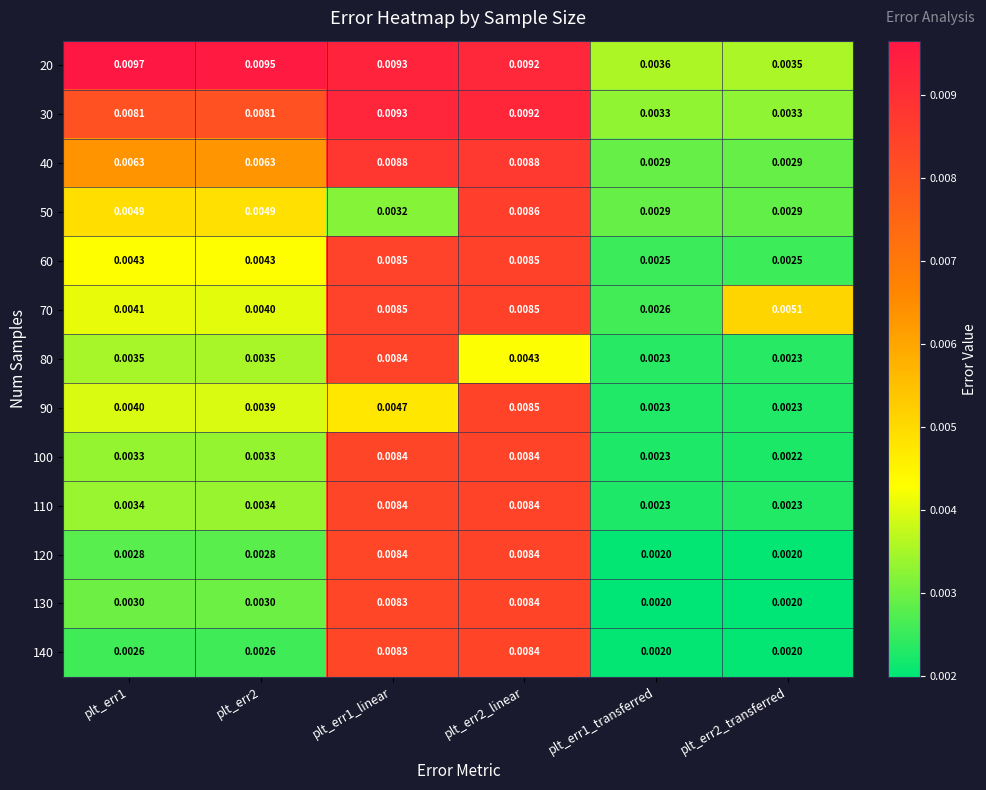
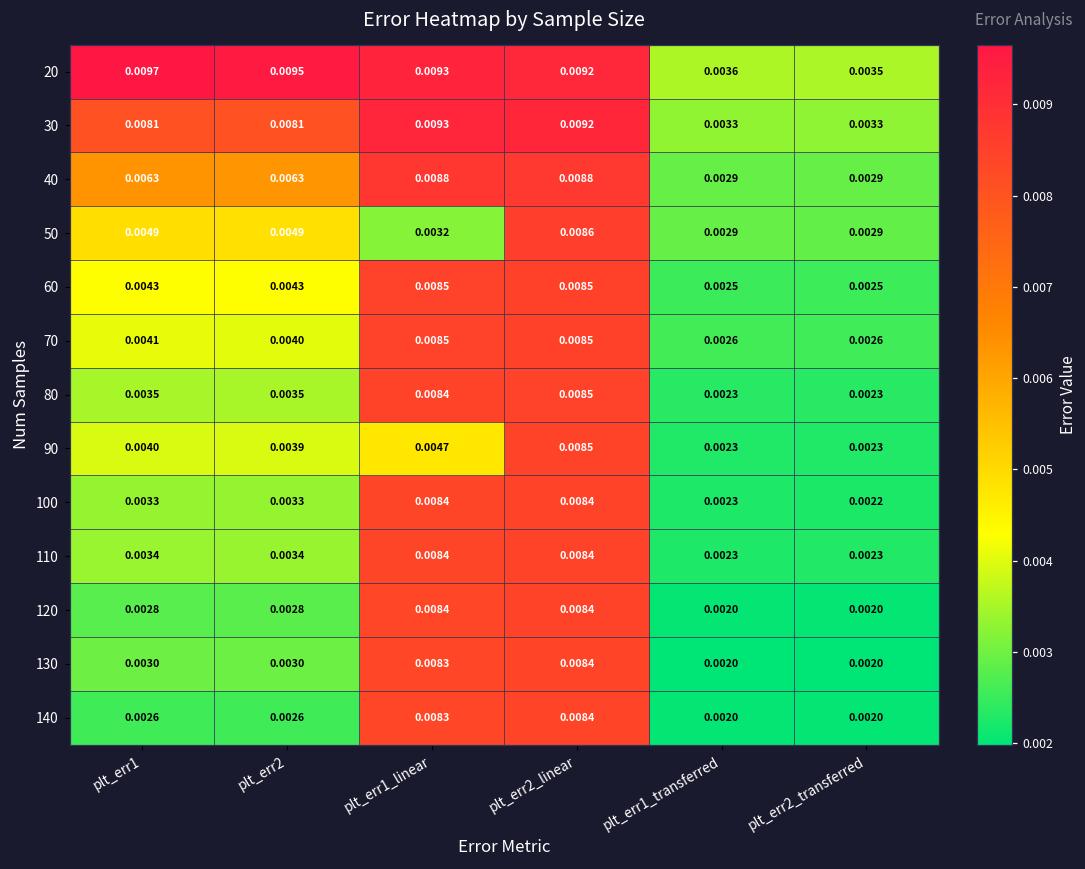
  {
    "20": {
      "plt_err1": 0.0097,
      "plt_err2": 0.0095,
      "plt_err1_linear": 0.0093,
      "plt_err2_linear": 0.0092,
      "plt_err1_transferred": 0.0036,
      "plt_err2_transferred": 0.0035
    },
    "30": {
      "plt_err1": 0.0081,
      "plt_err2": 0.0081,
      "plt_err1_linear": 0.0093,
      "plt_err2_linear": 0.0092,
      "plt_err1_transferred": 0.0033,
      "plt_err2_transferred": 0.0033
    },
    "40": {
      "plt_err1": 0.0063,
      "plt_err2": 0.0063,
      "plt_err1_linear": 0.0088,
      "plt_err2_linear": 0.0088,
      "plt_err1_transferred": 0.0029,
      "plt_err2_transferred": 0.0029
    },
    "50": {
      "plt_err1": 0.0049,
      "plt_err2": 0.0049,
      "plt_err1_linear": 0.0032,
      "plt_err2_linear": 0.0086,
      "plt_err1_transferred": 0.0029,
      "plt_err2_transferred": 0.0029
    },
    "60": {
      "plt_err1": 0.0043,
      "plt_err2": 0.0043,
      "plt_err1_linear": 0.0085,
      "plt_err2_linear": 0.0085,
      "plt_err1_transferred": 0.0025,
      "plt_err2_transferred": 0.0025
    },
    "70": {
      "plt_err1": 0.0041,
      "plt_err2": 0.0040,
      "plt_err1_linear": 0.0085,
      "plt_err2_linear": 0.0085,
      "plt_err1_transferred": 0.0026,
-     "plt_err2_transferred": 0.0051
+     "plt_err2_transferred": 0.0026
    },
    "80": {
      "plt_err1": 0.0035,
      "plt_err2": 0.0035,
      "plt_err1_linear": 0.0084,
-     "plt_err2_linear": 0.0043,
+     "plt_err2_linear": 0.0085,
      "plt_err1_transferred": 0.0023,
      "plt_err2_transferred": 0.0023
    },
    "90": {
      "plt_err1": 0.0040,
      "plt_err2": 0.0039,
      "plt_err1_linear": 0.0047,
      "plt_err2_linear": 0.0085,
      "plt_err1_transferred": 0.0023,
      "plt_err2_transferred": 0.0023
    },
    "100": {
      "plt_err1": 0.0033,
      "plt_err2": 0.0033,
      "plt_err1_linear": 0.0084,
      "plt_err2_linear": 0.0084,
      "plt_err1_transferred": 0.0023,
      "plt_err2_transferred": 0.0022
    },
    "110": {
      "plt_err1": 0.0034,
      "plt_err2": 0.0034,
      "plt_err1_linear": 0.0084,
      "plt_err2_linear": 0.0084,
      "plt_err1_transferred": 0.0023,
      "plt_err2_transferred": 0.0023
    },
    "120": {
      "plt_err1": 0.0028,
      "plt_err2": 0.0028,
      "plt_err1_linear": 0.0084,
      "plt_err2_linear": 0.0084,
      "plt_err1_transferred": 0.0020,
      "plt_err2_transferred": 0.0020
    },
    "130": {
      "plt_err1": 0.0030,
      "plt_err2": 0.0030,
      "plt_err1_linear": 0.0083,
      "plt_err2_linear": 0.0084,
      "plt_err1_transferred": 0.0020,
      "plt_err2_transferred": 0.0020
    },
    "140": {
      "plt_err1": 0.0026,
      "plt_err2": 0.0026,
      "plt_err1_linear": 0.0083,
      "plt_err2_linear": 0.0084,
      "plt_err1_transferred": 0.0020,
      "plt_err2_transferred": 0.0020
    }
  }
